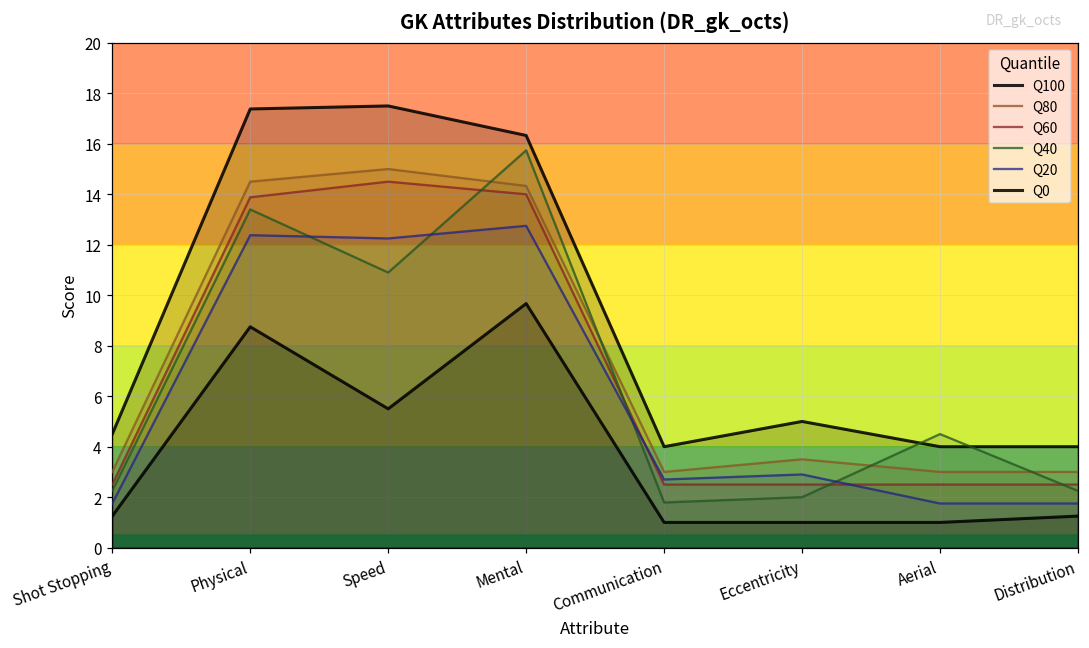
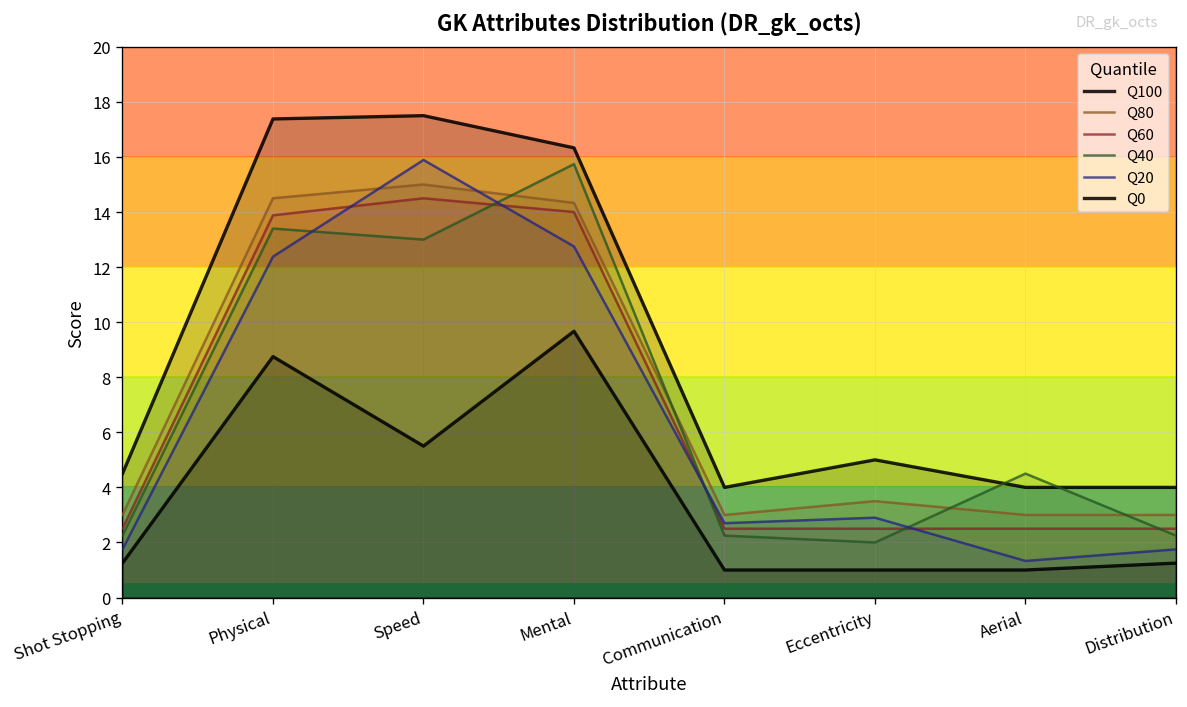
  {
    "Q40": {
      "Shot Stopping": 2.3,
      "Physical": 13.4,
-     "Speed": 10.9,
+     "Speed": 13.0,
      "Mental": 15.7,
-     "Communication": 1.8,
+     "Communication": 2.3,
      "Eccentricity": 2.0,
      "Aerial": 4.5,
      "Distribution": 2.3
    },
    "Q20": {
      "Shot Stopping": 1.8,
      "Physical": 12.4,
-     "Speed": 12.3,
+     "Speed": 15.9,
      "Mental": 12.8,
      "Communication": 2.7,
      "Eccentricity": 2.9,
-     "Aerial": 1.8,
+     "Aerial": 1.3,
      "Distribution": 1.8
    }
  }
